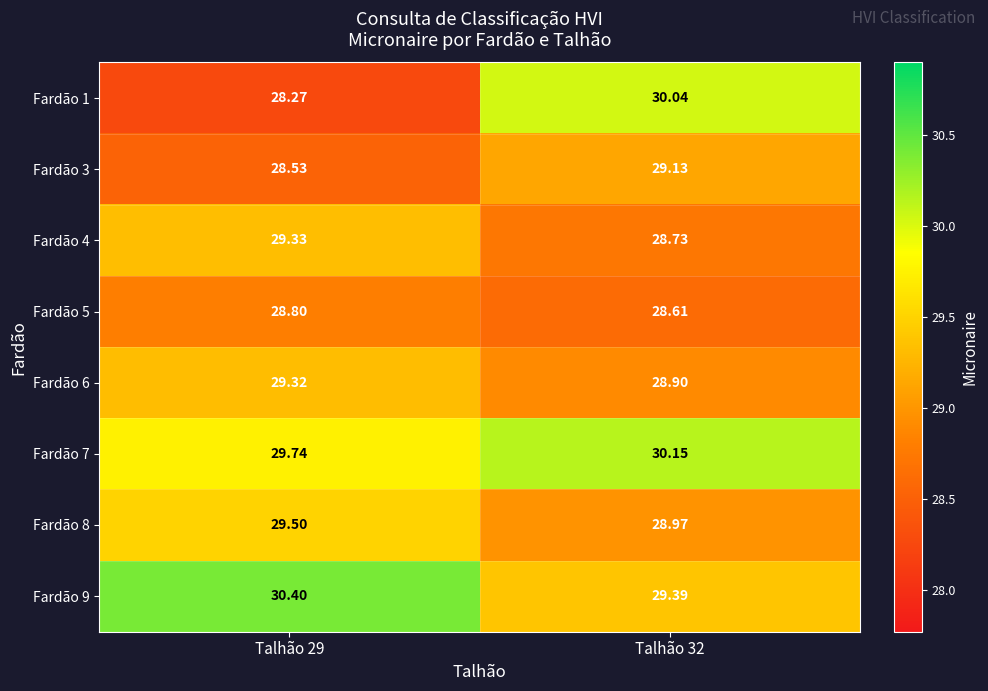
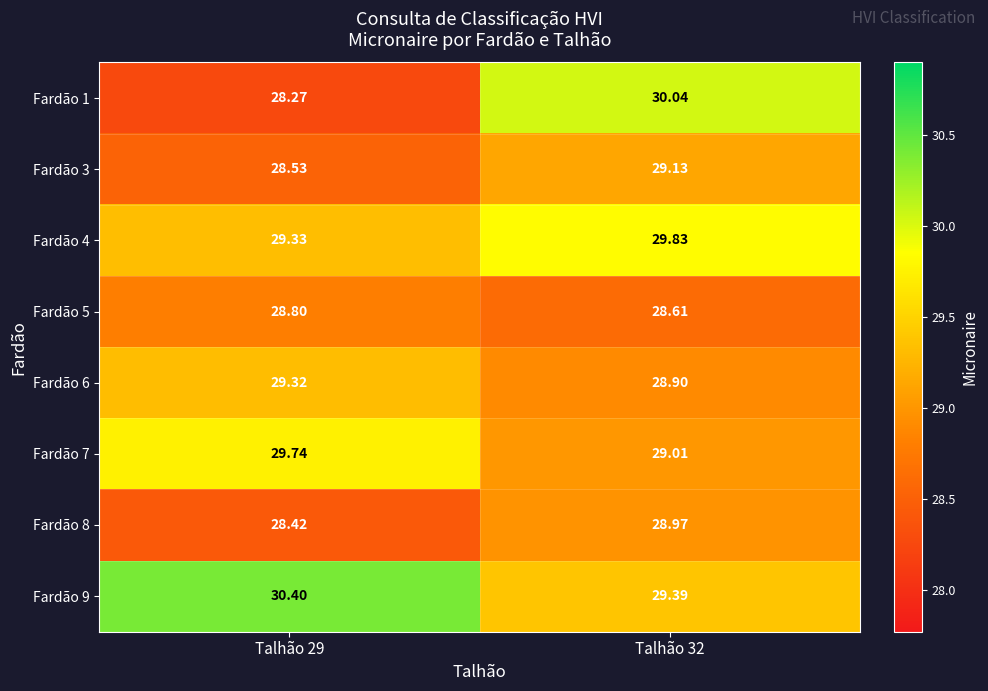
  {
    "Fardão 1": {
      "Talhão 29": 28.27,
      "Talhão 32": 30.04
    },
    "Fardão 3": {
      "Talhão 29": 28.53,
      "Talhão 32": 29.13
    },
    "Fardão 4": {
      "Talhão 29": 29.33,
-     "Talhão 32": 28.73
+     "Talhão 32": 29.83
    },
    "Fardão 5": {
      "Talhão 29": 28.80,
      "Talhão 32": 28.61
    },
    "Fardão 6": {
      "Talhão 29": 29.32,
      "Talhão 32": 28.90
    },
    "Fardão 7": {
      "Talhão 29": 29.74,
-     "Talhão 32": 30.15
+     "Talhão 32": 29.01
    },
    "Fardão 8": {
-     "Talhão 29": 29.50,
+     "Talhão 29": 28.42,
      "Talhão 32": 28.97
    },
    "Fardão 9": {
      "Talhão 29": 30.40,
      "Talhão 32": 29.39
    }
  }
